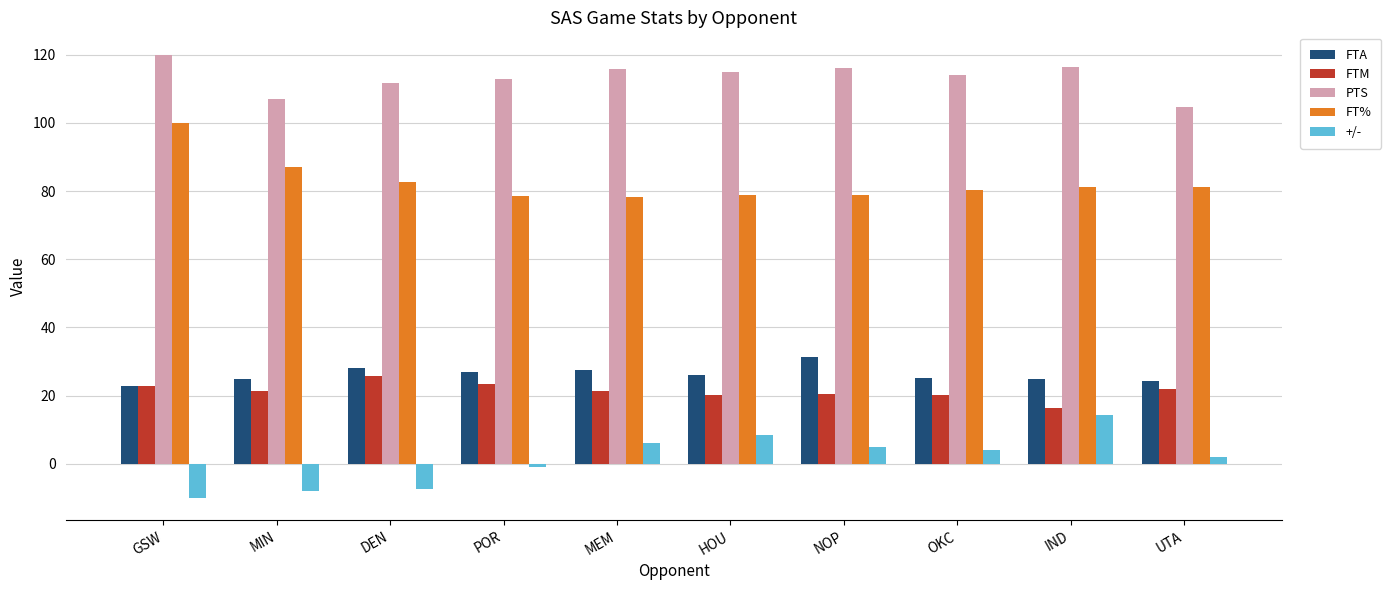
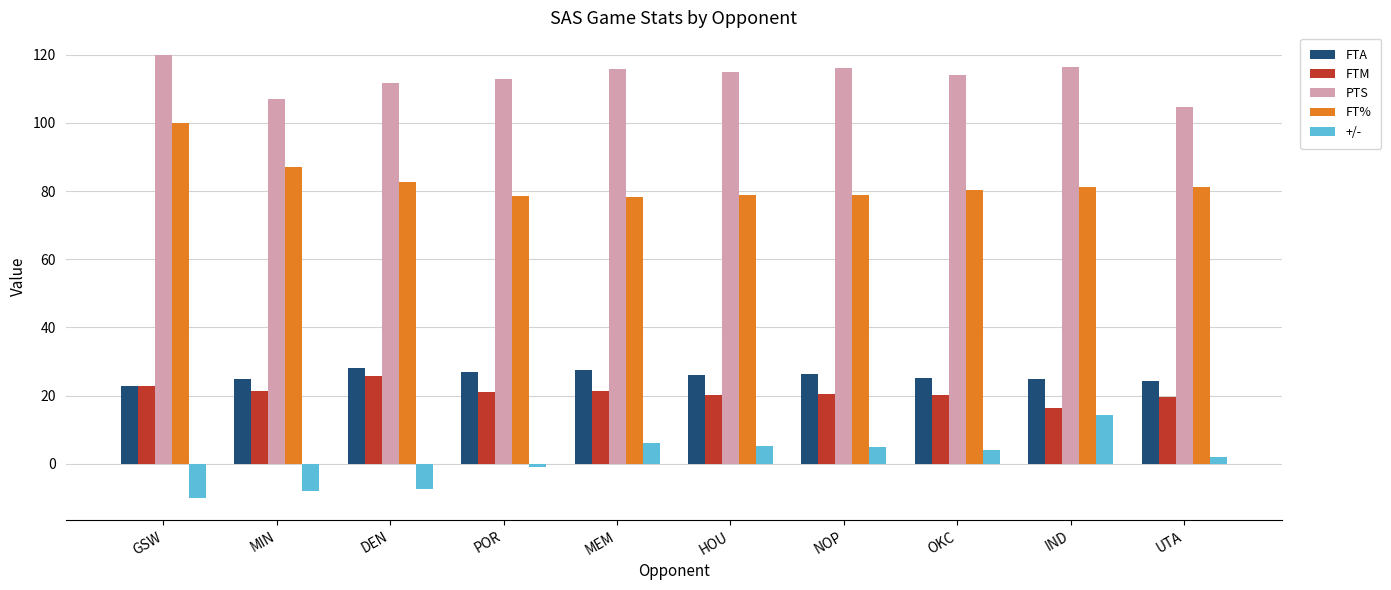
  {
    "FTA": {
      "GSW": 23,
      "MIN": 25,
      "DEN": 28,
      "POR": 27,
      "MEM": 28,
      "HOU": 26,
-     "NOP": 31,
+     "NOP": 26,
      "OKC": 25,
      "IND": 25,
      "UTA": 24
    },
    "FTM": {
      "GSW": 23,
      "MIN": 22,
      "DEN": 26,
-     "POR": 24,
+     "POR": 21,
      "MEM": 22,
      "HOU": 20,
      "NOP": 21,
      "OKC": 20,
      "IND": 16,
-     "UTA": 22
+     "UTA": 20
    },
    "PTS": {
      "GSW": 120,
      "MIN": 107,
      "DEN": 112,
      "POR": 113,
      "MEM": 116,
      "HOU": 115,
      "NOP": 116,
      "OKC": 114,
      "IND": 116,
      "UTA": 105
    },
    "FT%": {
      "GSW": 100,
      "MIN": 87,
      "DEN": 83,
      "POR": 79,
      "MEM": 78,
      "HOU": 79,
      "NOP": 79,
      "OKC": 80,
      "IND": 81,
      "UTA": 81
    },
    "+/-": {
      "GSW": -10,
      "MIN": -8,
      "DEN": -7,
      "POR": -1,
      "MEM": 6,
-     "HOU": 8,
+     "HOU": 5,
      "NOP": 5,
      "OKC": 4,
      "IND": 14,
      "UTA": 2
    }
  }
